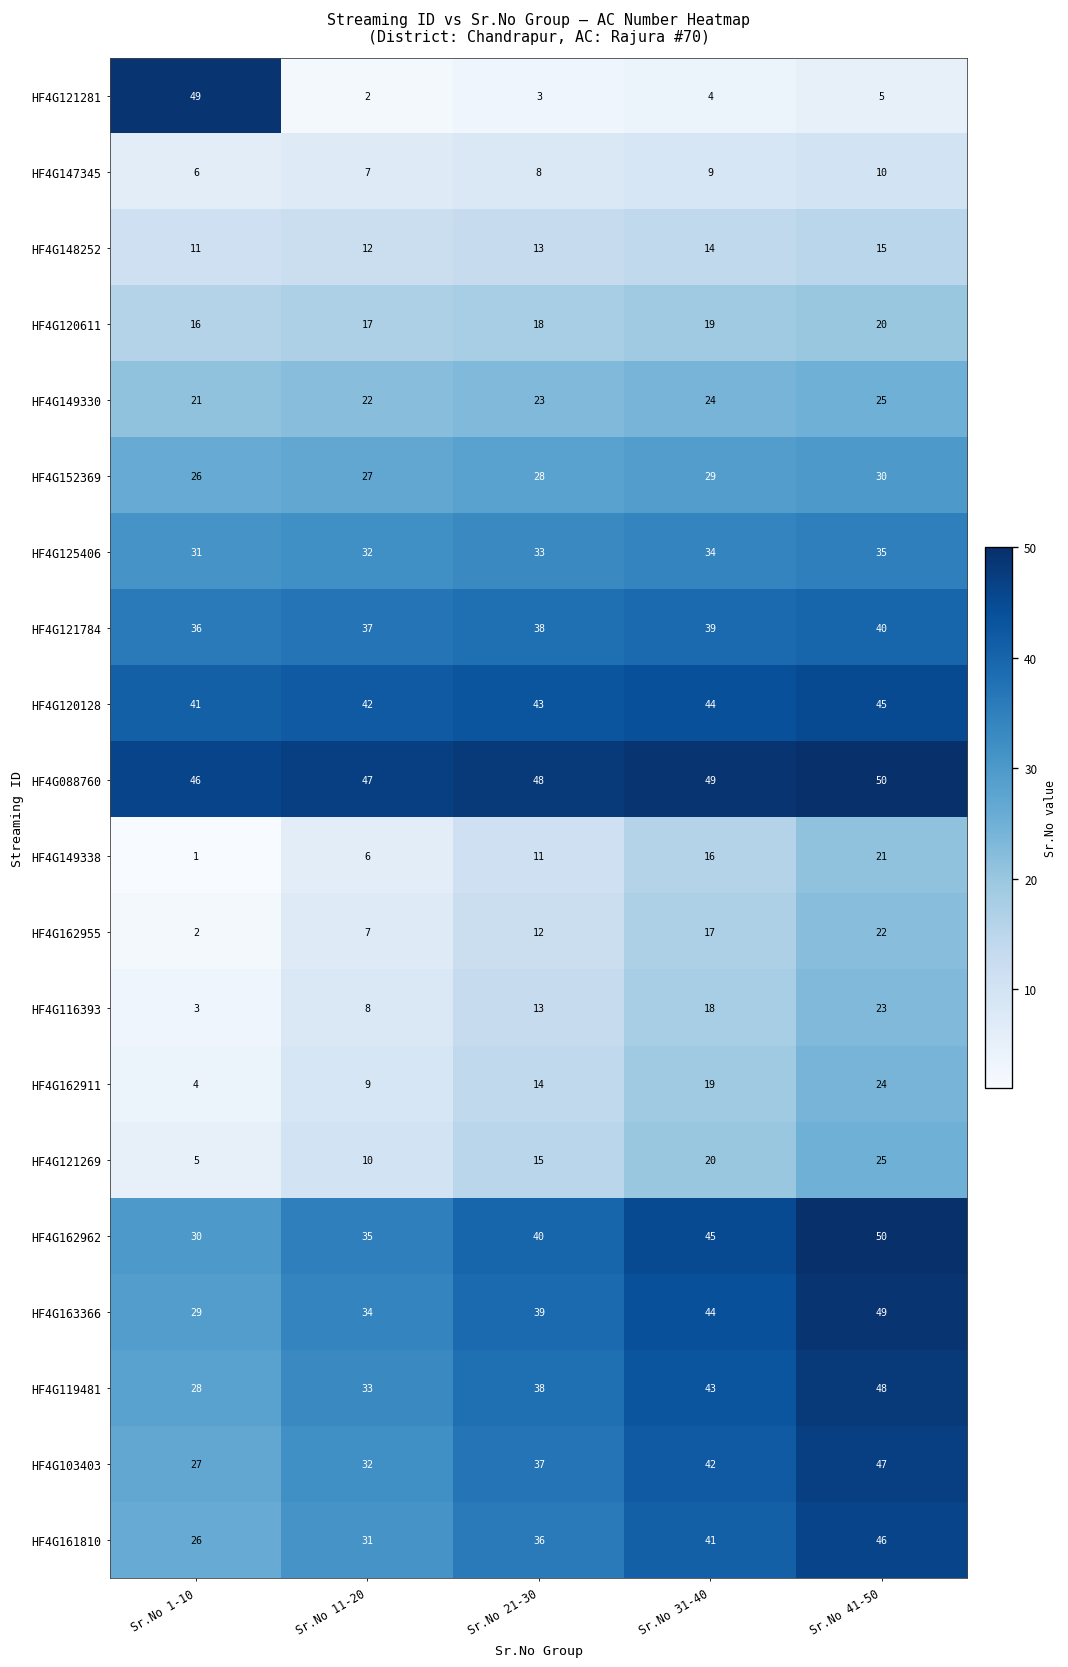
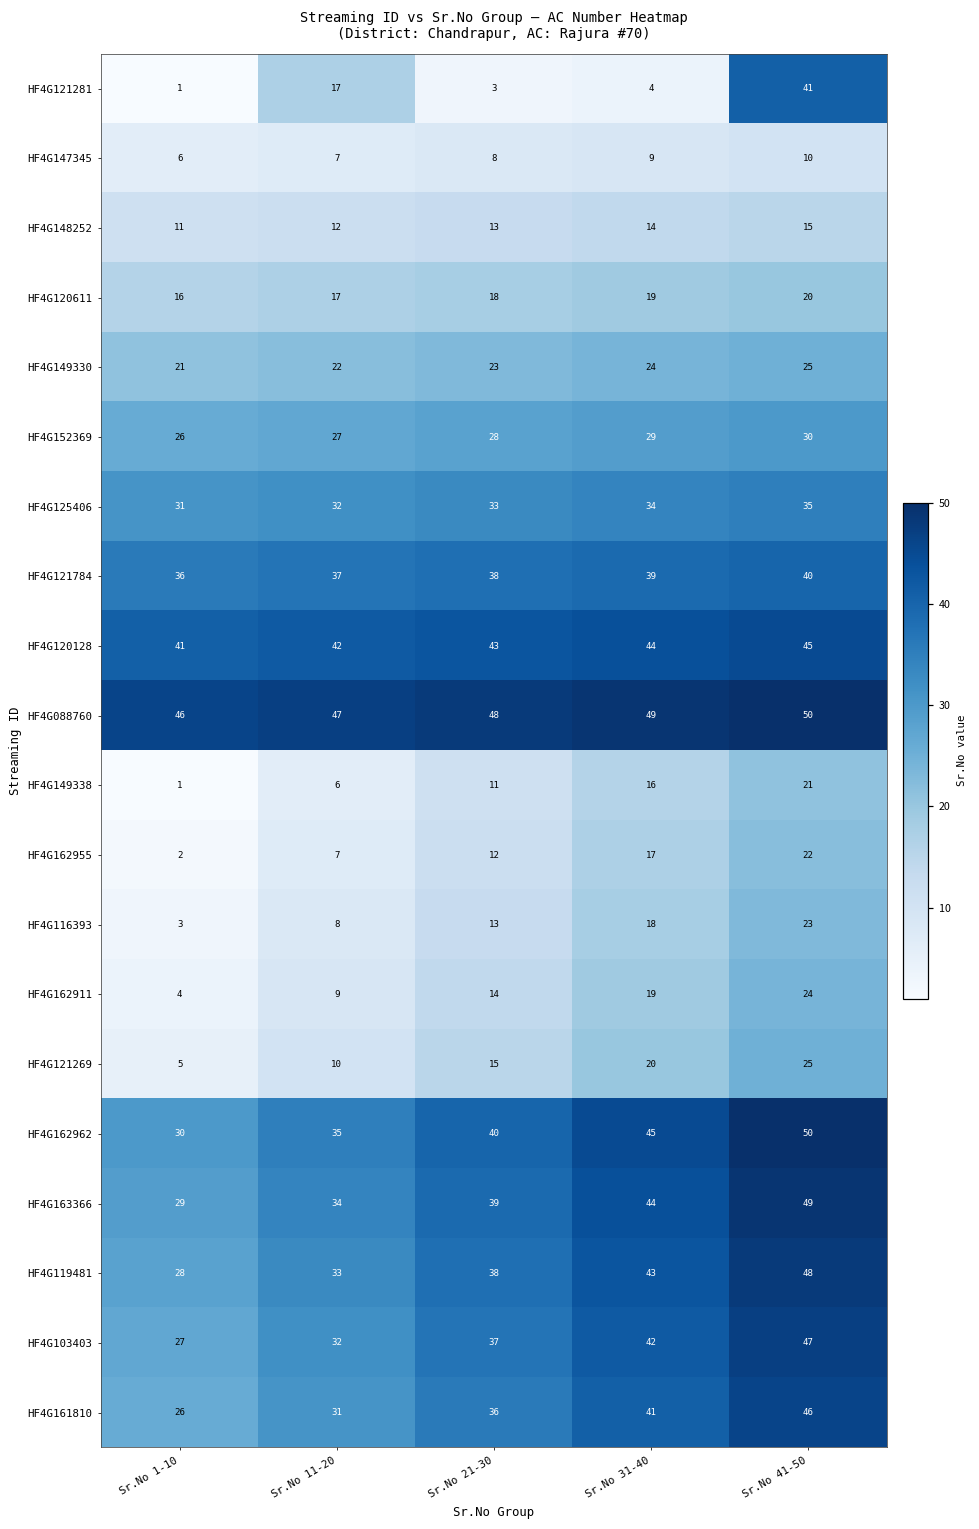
  {
    "HF4G121281": {
-     "Sr.No 1-10": 49,
-     "Sr.No 11-20": 2,
+     "Sr.No 1-10": 1,
+     "Sr.No 11-20": 17,
      "Sr.No 21-30": 3,
      "Sr.No 31-40": 4,
-     "Sr.No 41-50": 5
+     "Sr.No 41-50": 41
    },
    "HF4G147345": {
      "Sr.No 1-10": 6,
      "Sr.No 11-20": 7,
      "Sr.No 21-30": 8,
      "Sr.No 31-40": 9,
      "Sr.No 41-50": 10
    },
    "HF4G148252": {
      "Sr.No 1-10": 11,
      "Sr.No 11-20": 12,
      "Sr.No 21-30": 13,
      "Sr.No 31-40": 14,
      "Sr.No 41-50": 15
    },
    "HF4G120611": {
      "Sr.No 1-10": 16,
      "Sr.No 11-20": 17,
      "Sr.No 21-30": 18,
      "Sr.No 31-40": 19,
      "Sr.No 41-50": 20
    },
    "HF4G149330": {
      "Sr.No 1-10": 21,
      "Sr.No 11-20": 22,
      "Sr.No 21-30": 23,
      "Sr.No 31-40": 24,
      "Sr.No 41-50": 25
    },
    "HF4G152369": {
      "Sr.No 1-10": 26,
      "Sr.No 11-20": 27,
      "Sr.No 21-30": 28,
      "Sr.No 31-40": 29,
      "Sr.No 41-50": 30
    },
    "HF4G125406": {
      "Sr.No 1-10": 31,
      "Sr.No 11-20": 32,
      "Sr.No 21-30": 33,
      "Sr.No 31-40": 34,
      "Sr.No 41-50": 35
    },
    "HF4G121784": {
      "Sr.No 1-10": 36,
      "Sr.No 11-20": 37,
      "Sr.No 21-30": 38,
      "Sr.No 31-40": 39,
      "Sr.No 41-50": 40
    },
    "HF4G120128": {
      "Sr.No 1-10": 41,
      "Sr.No 11-20": 42,
      "Sr.No 21-30": 43,
      "Sr.No 31-40": 44,
      "Sr.No 41-50": 45
    },
    "HF4G088760": {
      "Sr.No 1-10": 46,
      "Sr.No 11-20": 47,
      "Sr.No 21-30": 48,
      "Sr.No 31-40": 49,
      "Sr.No 41-50": 50
    },
    "HF4G149338": {
      "Sr.No 1-10": 1,
      "Sr.No 11-20": 6,
      "Sr.No 21-30": 11,
      "Sr.No 31-40": 16,
      "Sr.No 41-50": 21
    },
    "HF4G162955": {
      "Sr.No 1-10": 2,
      "Sr.No 11-20": 7,
      "Sr.No 21-30": 12,
      "Sr.No 31-40": 17,
      "Sr.No 41-50": 22
    },
    "HF4G116393": {
      "Sr.No 1-10": 3,
      "Sr.No 11-20": 8,
      "Sr.No 21-30": 13,
      "Sr.No 31-40": 18,
      "Sr.No 41-50": 23
    },
    "HF4G162911": {
      "Sr.No 1-10": 4,
      "Sr.No 11-20": 9,
      "Sr.No 21-30": 14,
      "Sr.No 31-40": 19,
      "Sr.No 41-50": 24
    },
    "HF4G121269": {
      "Sr.No 1-10": 5,
      "Sr.No 11-20": 10,
      "Sr.No 21-30": 15,
      "Sr.No 31-40": 20,
      "Sr.No 41-50": 25
    },
    "HF4G162962": {
      "Sr.No 1-10": 30,
      "Sr.No 11-20": 35,
      "Sr.No 21-30": 40,
      "Sr.No 31-40": 45,
      "Sr.No 41-50": 50
    },
    "HF4G163366": {
      "Sr.No 1-10": 29,
      "Sr.No 11-20": 34,
      "Sr.No 21-30": 39,
      "Sr.No 31-40": 44,
      "Sr.No 41-50": 49
    },
    "HF4G119481": {
      "Sr.No 1-10": 28,
      "Sr.No 11-20": 33,
      "Sr.No 21-30": 38,
      "Sr.No 31-40": 43,
      "Sr.No 41-50": 48
    },
    "HF4G103403": {
      "Sr.No 1-10": 27,
      "Sr.No 11-20": 32,
      "Sr.No 21-30": 37,
      "Sr.No 31-40": 42,
      "Sr.No 41-50": 47
    },
    "HF4G161810": {
      "Sr.No 1-10": 26,
      "Sr.No 11-20": 31,
      "Sr.No 21-30": 36,
      "Sr.No 31-40": 41,
      "Sr.No 41-50": 46
    }
  }
